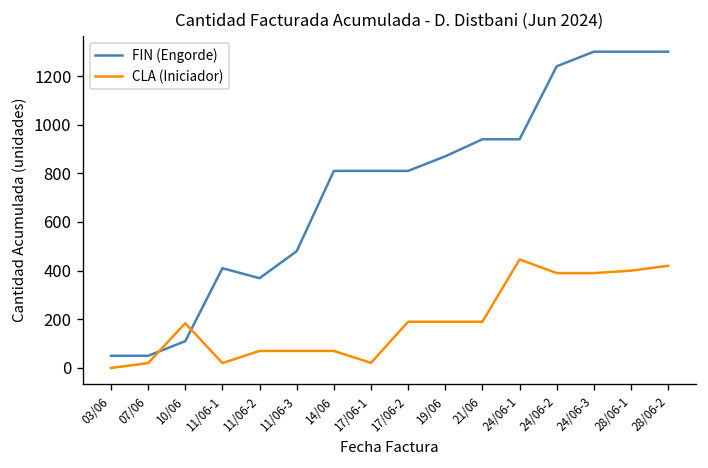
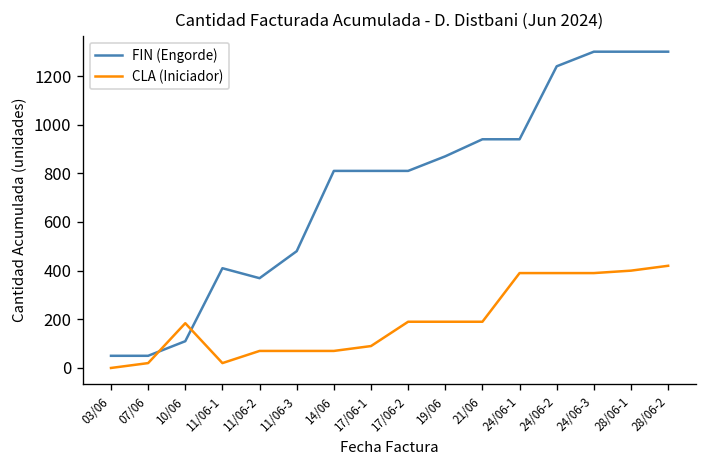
  {
    "FIN (Engorde)": {
      "03/06": 50,
      "07/06": 50,
      "10/06": 110,
      "11/06-1": 410,
      "11/06-2": 370,
      "11/06-3": 480,
      "14/06": 810,
      "17/06-1": 810,
      "17/06-2": 810,
      "19/06": 870,
      "21/06": 940,
      "24/06-1": 940,
      "24/06-2": 1240,
      "24/06-3": 1300,
      "28/06-1": 1300,
      "28/06-2": 1300
    },
    "CLA (Iniciador)": {
      "03/06": 0,
      "07/06": 20,
      "10/06": 180,
      "11/06-1": 20,
      "11/06-2": 70,
      "11/06-3": 70,
      "14/06": 70,
-     "17/06-1": 20,
+     "17/06-1": 90,
      "17/06-2": 190,
      "19/06": 190,
      "21/06": 190,
-     "24/06-1": 450,
+     "24/06-1": 390,
      "24/06-2": 390,
      "24/06-3": 390,
      "28/06-1": 400,
      "28/06-2": 420
    }
  }
